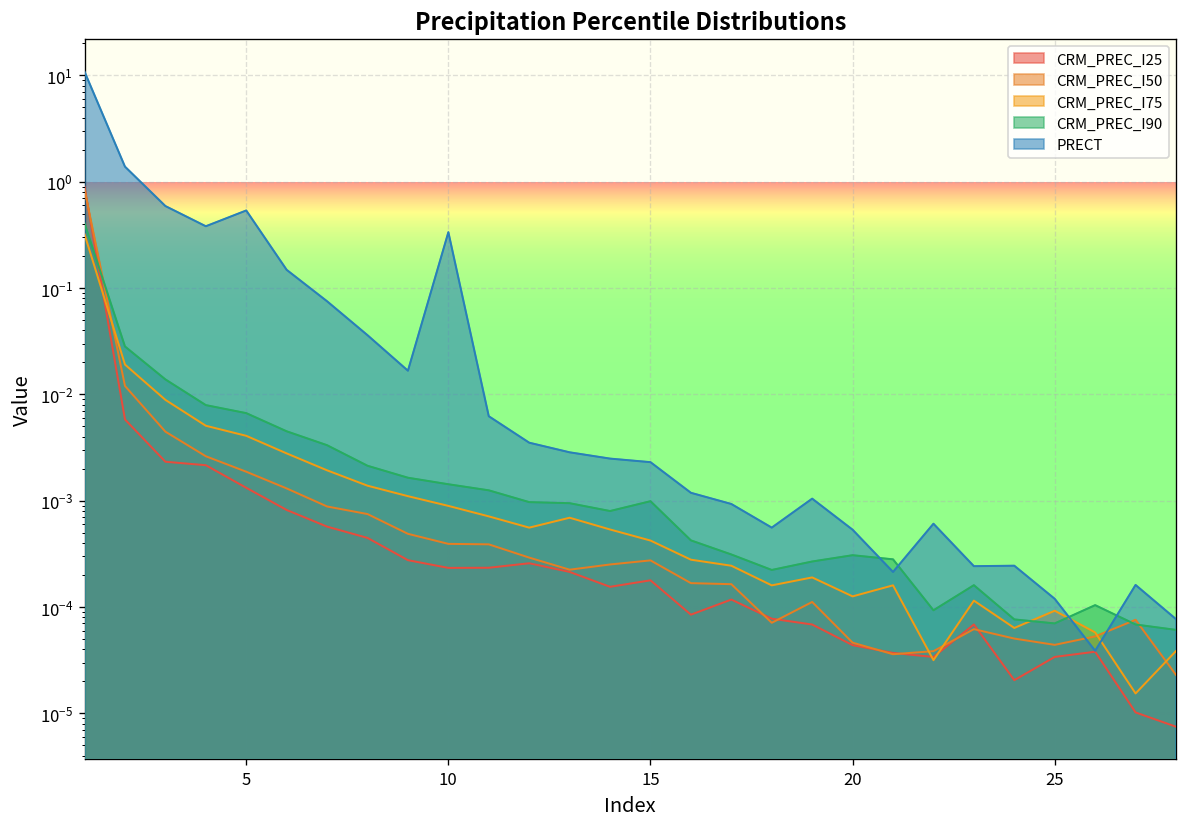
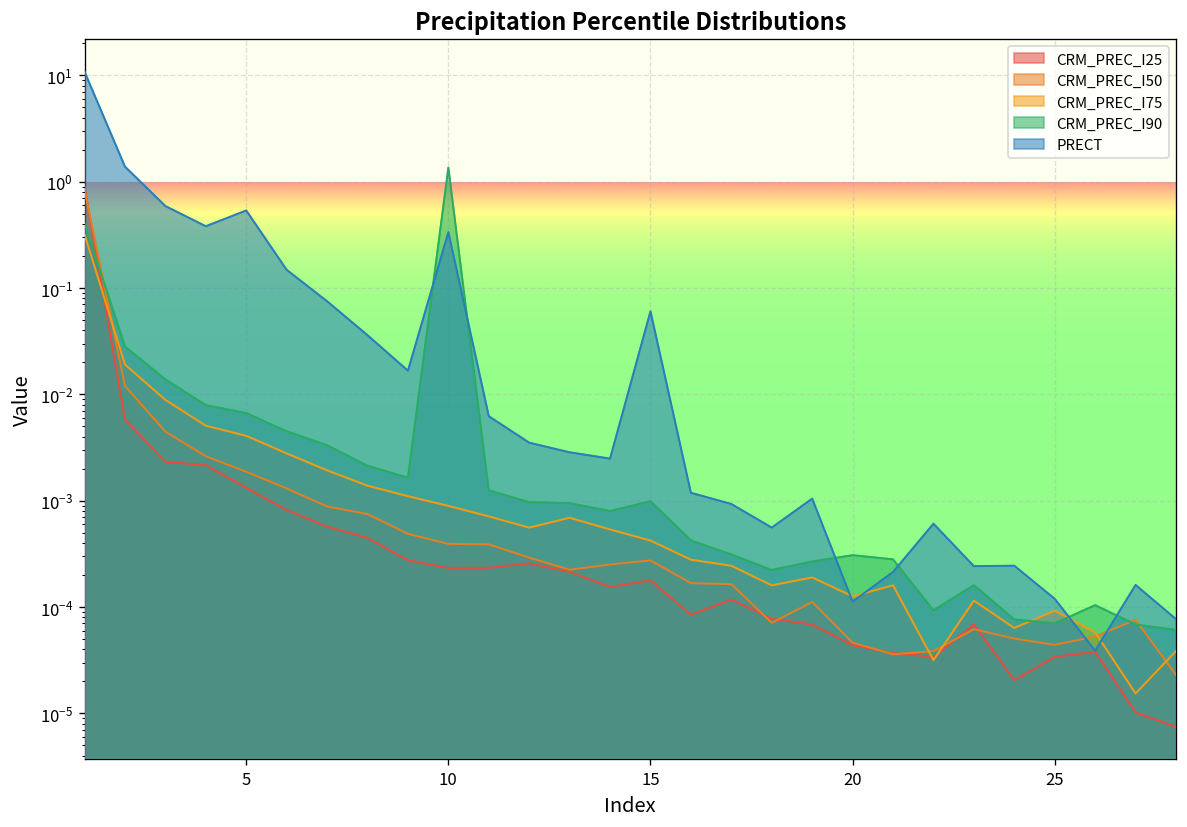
  {
    "CRM_PREC_I90": {
      "5": 0.007,
-     "10": 0.0014,
+     "10": 1.4,
      "15": 0.0010,
      "20": 0.0003,
      "25": 0.00007
    },
    "PRECT": {
      "5": 0.5,
      "10": 0.34,
-     "15": 0.0023,
-     "20": 0.0005,
+     "15": 0.06,
+     "20": 0.00011,
      "25": 0.00012
    }
  }
